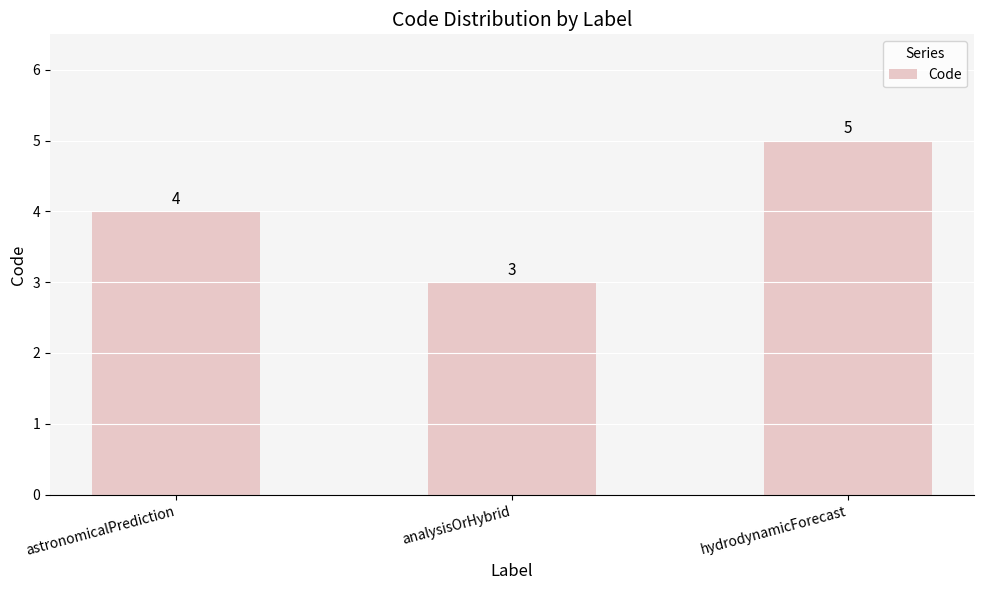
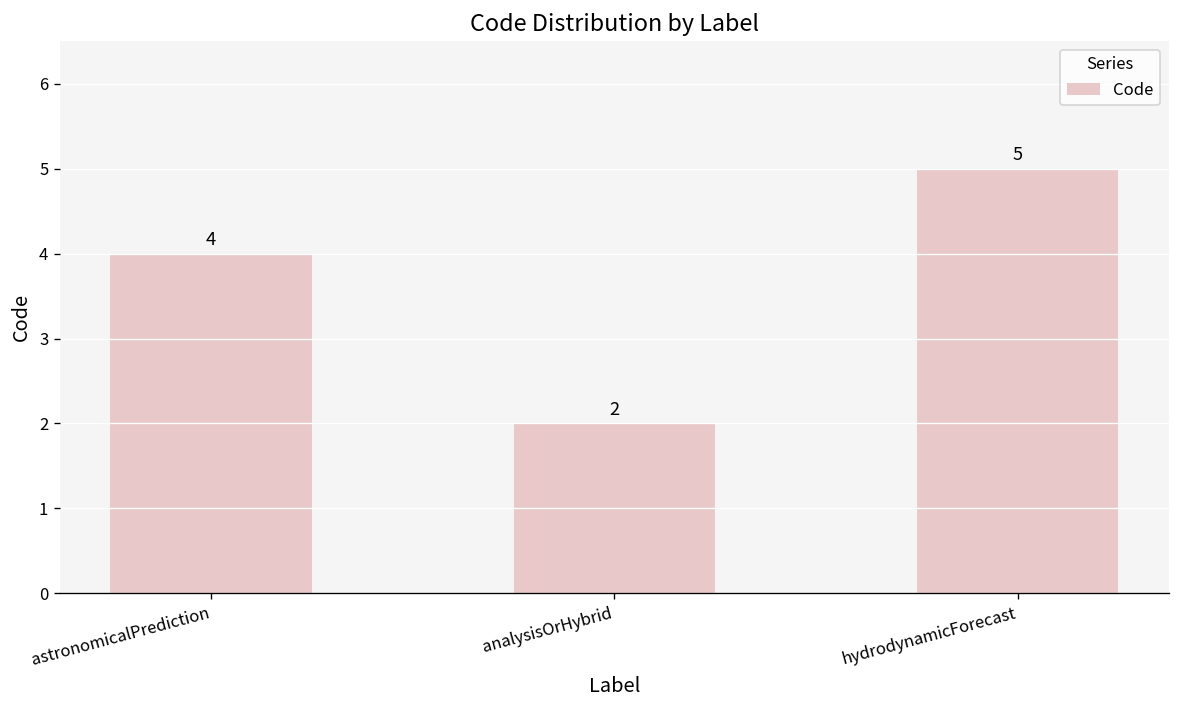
  {
    "astronomicalPrediction": 4,
-   "analysisOrHybrid": 3,
+   "analysisOrHybrid": 2,
    "hydrodynamicForecast": 5
  }
